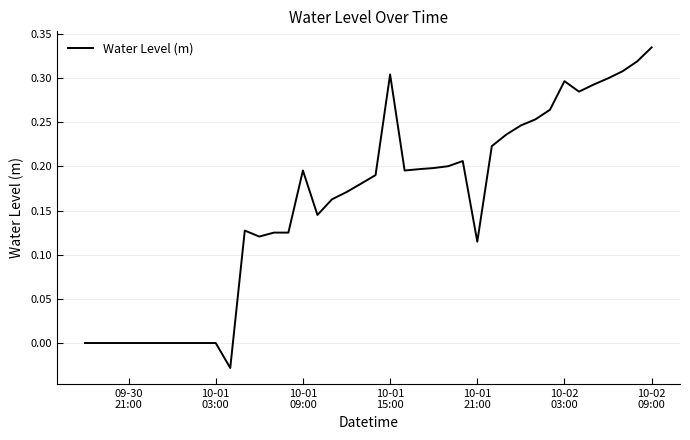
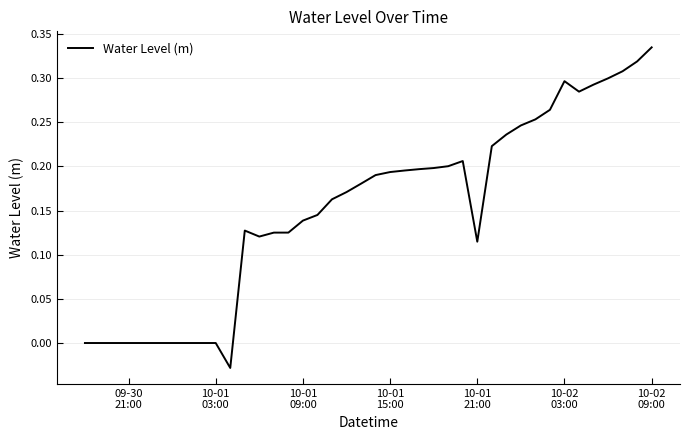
  {
    "09-30 21:00": 0.00,
    "10-01 03:00": 0.00,
-   "10-01 09:00": 0.20,
-   "10-01 15:00": 0.30,
+   "10-01 09:00": 0.14,
+   "10-01 15:00": 0.19,
    "10-01 21:00": 0.11,
    "10-02 03:00": 0.30,
    "10-02 09:00": 0.33
  }
